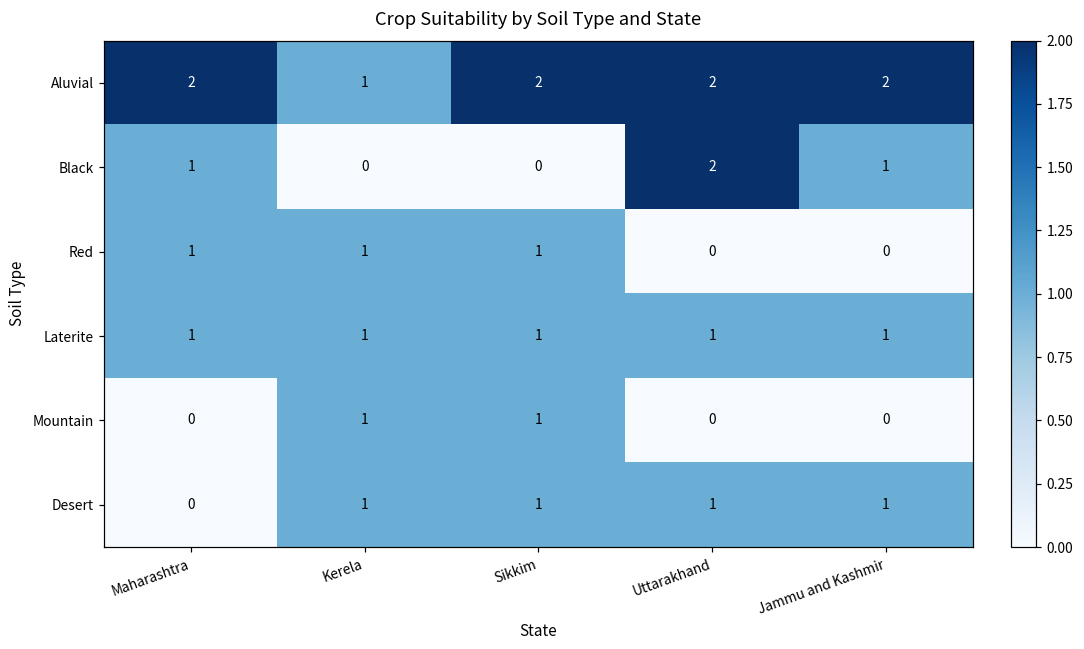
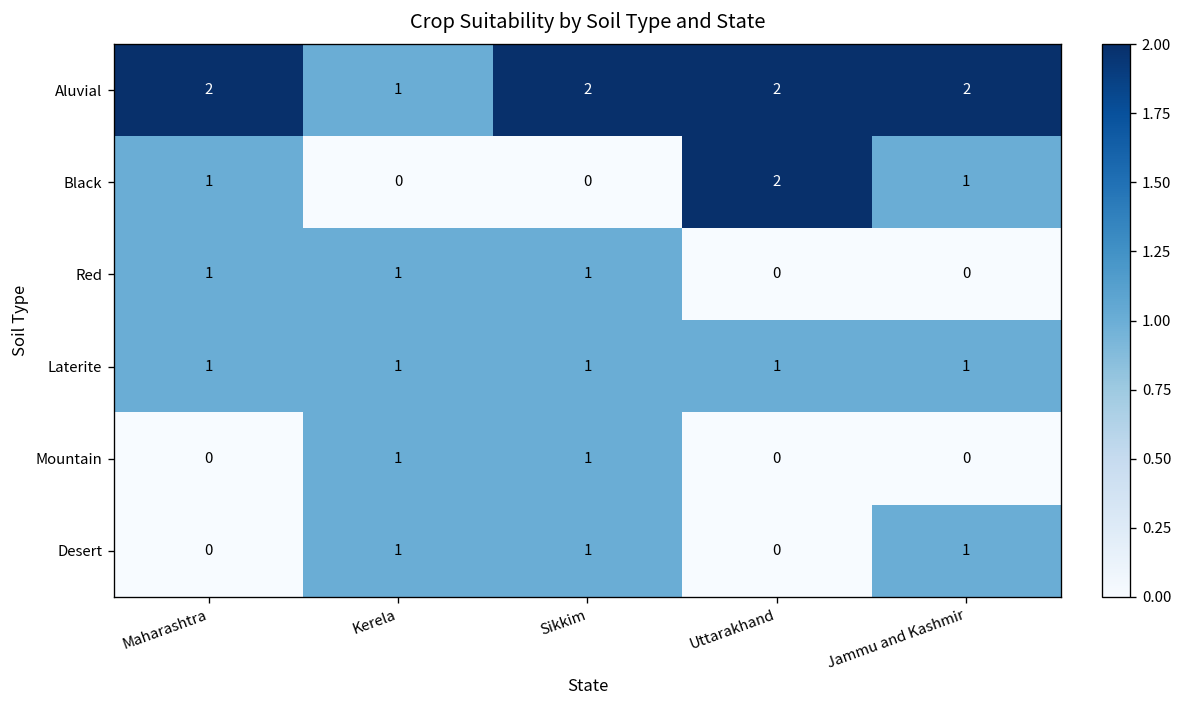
  {
    "Aluvial": {
      "Maharashtra": 2,
      "Kerela": 1,
      "Sikkim": 2,
      "Uttarakhand": 2,
      "Jammu and Kashmir": 2
    },
    "Black": {
      "Maharashtra": 1,
      "Kerela": 0,
      "Sikkim": 0,
      "Uttarakhand": 2,
      "Jammu and Kashmir": 1
    },
    "Red": {
      "Maharashtra": 1,
      "Kerela": 1,
      "Sikkim": 1,
      "Uttarakhand": 0,
      "Jammu and Kashmir": 0
    },
    "Laterite": {
      "Maharashtra": 1,
      "Kerela": 1,
      "Sikkim": 1,
      "Uttarakhand": 1,
      "Jammu and Kashmir": 1
    },
    "Mountain": {
      "Maharashtra": 0,
      "Kerela": 1,
      "Sikkim": 1,
      "Uttarakhand": 0,
      "Jammu and Kashmir": 0
    },
    "Desert": {
      "Maharashtra": 0,
      "Kerela": 1,
      "Sikkim": 1,
-     "Uttarakhand": 1,
+     "Uttarakhand": 0,
      "Jammu and Kashmir": 1
    }
  }
